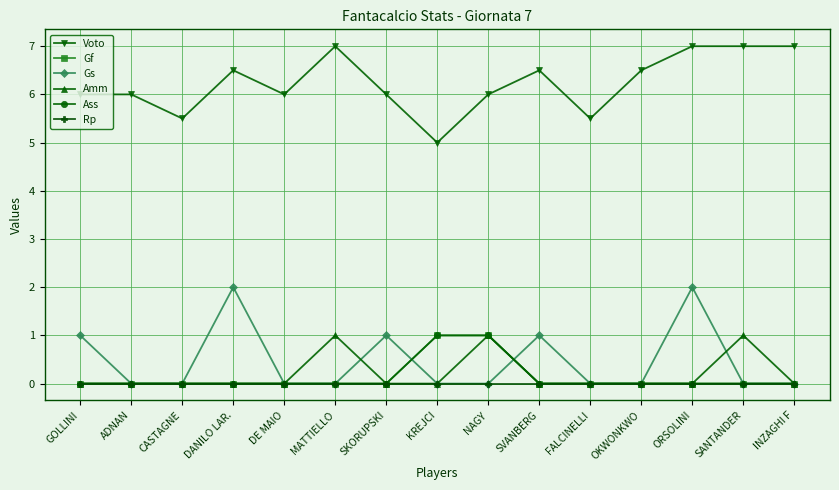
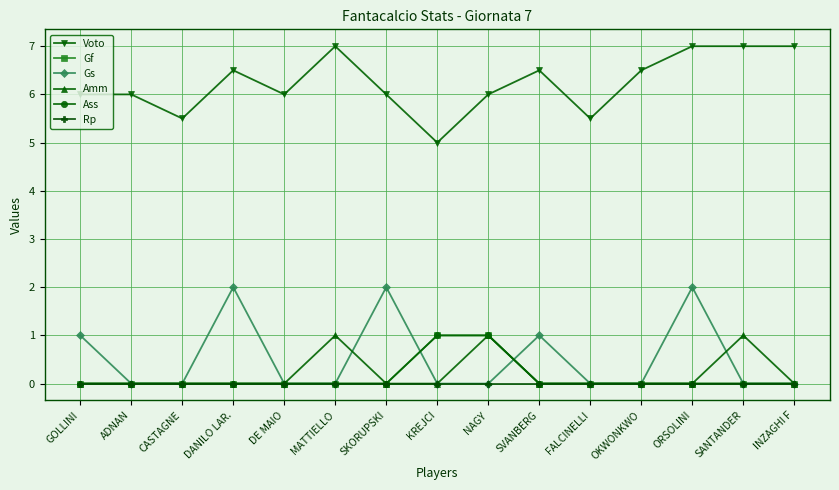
  {
    "Gs": {
      "GOLLINI": 1,
      "DANILO LAR.": 2,
-     "SKORUPSKI": 1,
+     "SKORUPSKI": 2,
      "SVANBERG": 1,
      "ORSOLINI": 2
    }
  }
